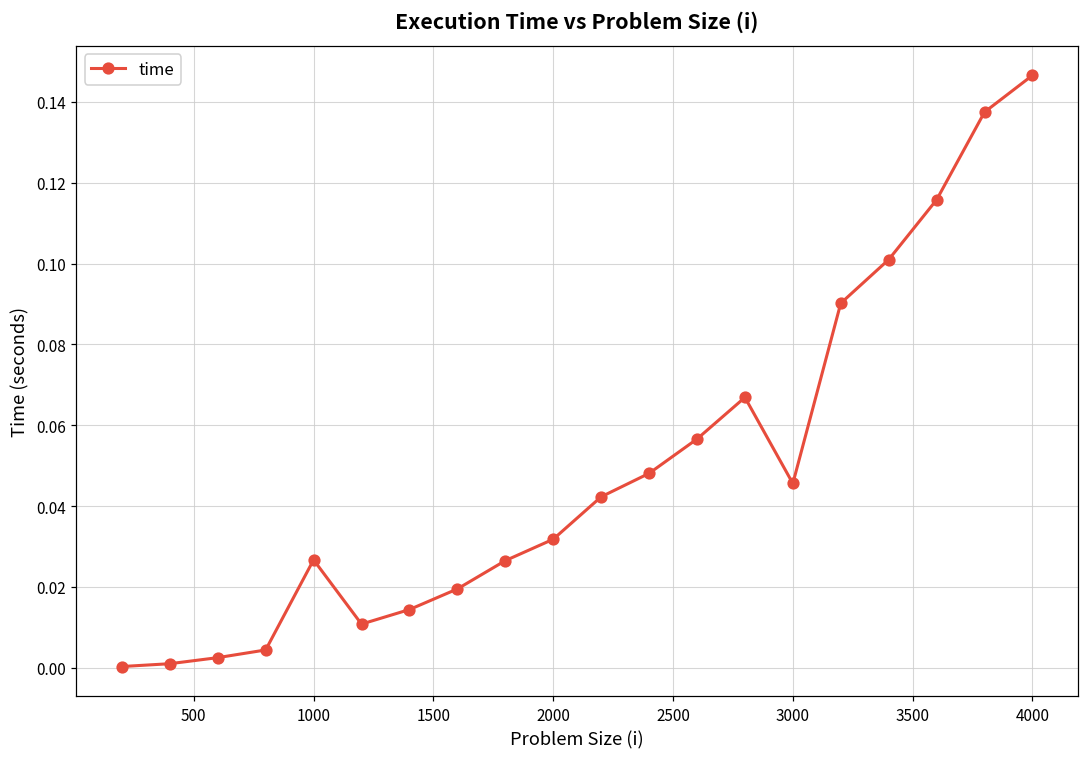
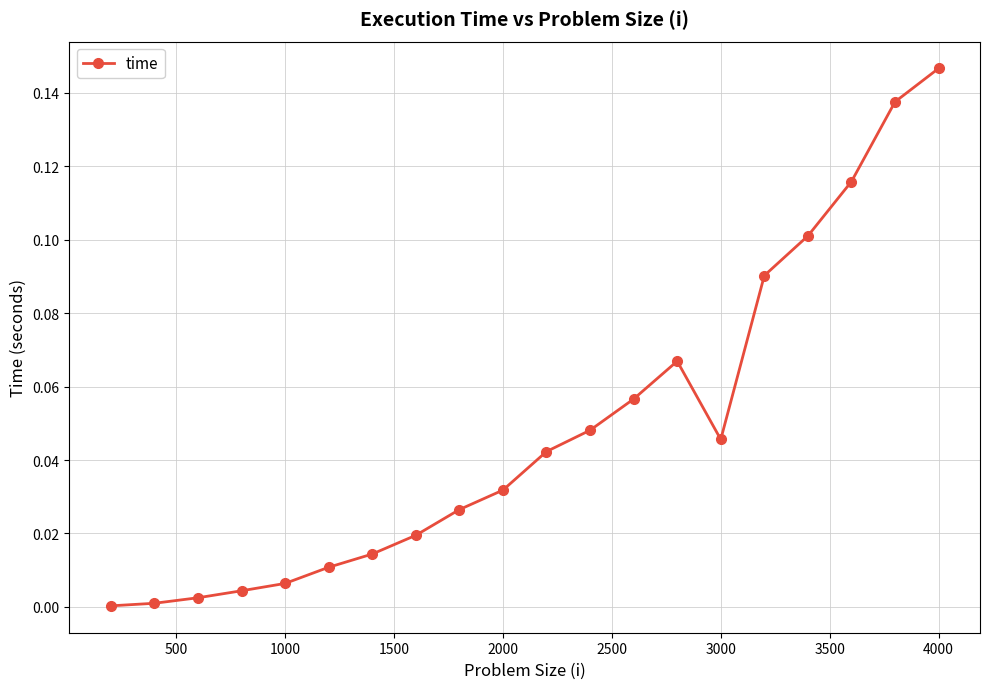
  {
-   "1000": 0.027,
+   "1000": 0.006,
    "2000": 0.032,
    "3000": 0.046,
    "4000": 0.147
  }
